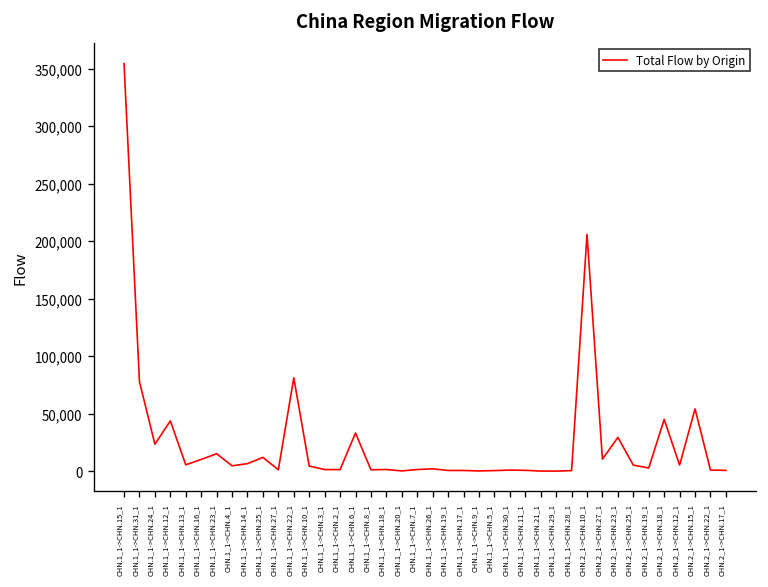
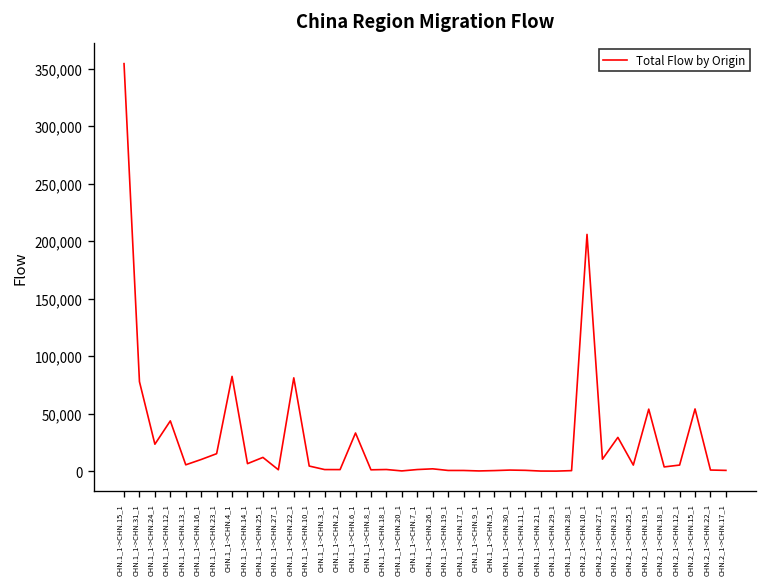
  {
    "CHN.1_1->CHN.15_1": "350,000",
    "CHN.1_1->CHN.31_1": "80,000",
    "CHN.1_1->CHN.24_1": "20,000",
    "CHN.1_1->CHN.12_1": "40,000",
    "CHN.1_1->CHN.13_1": "10,000",
    "CHN.1_1->CHN.16_1": "10,000",
    "CHN.1_1->CHN.23_1": "20,000",
-   "CHN.1_1->CHN.4_1": "0",
+   "CHN.1_1->CHN.4_1": "80,000",
    "CHN.1_1->CHN.14_1": "10,000",
    "CHN.1_1->CHN.25_1": "10,000",
    "CHN.1_1->CHN.27_1": "0",
    "CHN.1_1->CHN.22_1": "80,000",
    "CHN.1_1->CHN.10_1": "0",
    "CHN.1_1->CHN.3_1": "0",
    "CHN.1_1->CHN.2_1": "0",
    "CHN.1_1->CHN.6_1": "30,000",
    "CHN.1_1->CHN.8_1": "0",
    "CHN.1_1->CHN.18_1": "0",
    "CHN.1_1->CHN.20_1": "0",
    "CHN.1_1->CHN.7_1": "0",
    "CHN.1_1->CHN.26_1": "0",
    "CHN.1_1->CHN.19_1": "0",
    "CHN.1_1->CHN.17_1": "0",
    "CHN.1_1->CHN.9_1": "0",
    "CHN.1_1->CHN.5_1": "0",
    "CHN.1_1->CHN.30_1": "0",
    "CHN.1_1->CHN.11_1": "0",
    "CHN.1_1->CHN.21_1": "0",
    "CHN.1_1->CHN.29_1": "0",
    "CHN.1_1->CHN.28_1": "0",
    "CHN.2_1->CHN.10_1": "210,000",
    "CHN.2_1->CHN.27_1": "10,000",
    "CHN.2_1->CHN.23_1": "30,000",
    "CHN.2_1->CHN.25_1": "10,000",
-   "CHN.2_1->CHN.19_1": "0",
-   "CHN.2_1->CHN.18_1": "50,000",
+   "CHN.2_1->CHN.19_1": "50,000",
+   "CHN.2_1->CHN.18_1": "0",
    "CHN.2_1->CHN.12_1": "10,000",
    "CHN.2_1->CHN.15_1": "50,000",
    "CHN.2_1->CHN.22_1": "0",
    "CHN.2_1->CHN.17_1": "0"
  }
